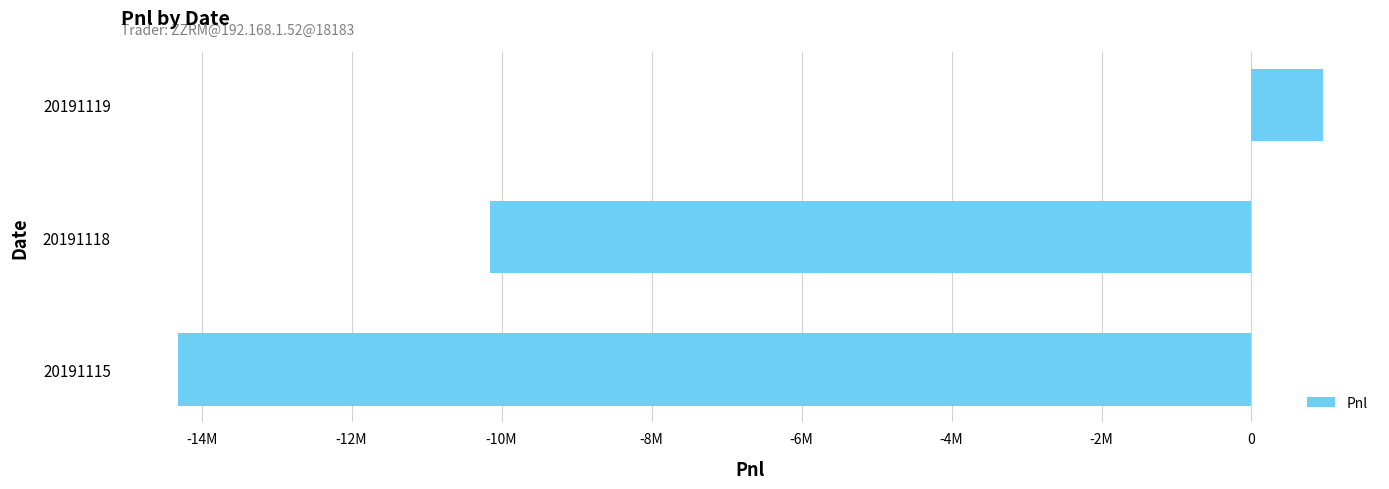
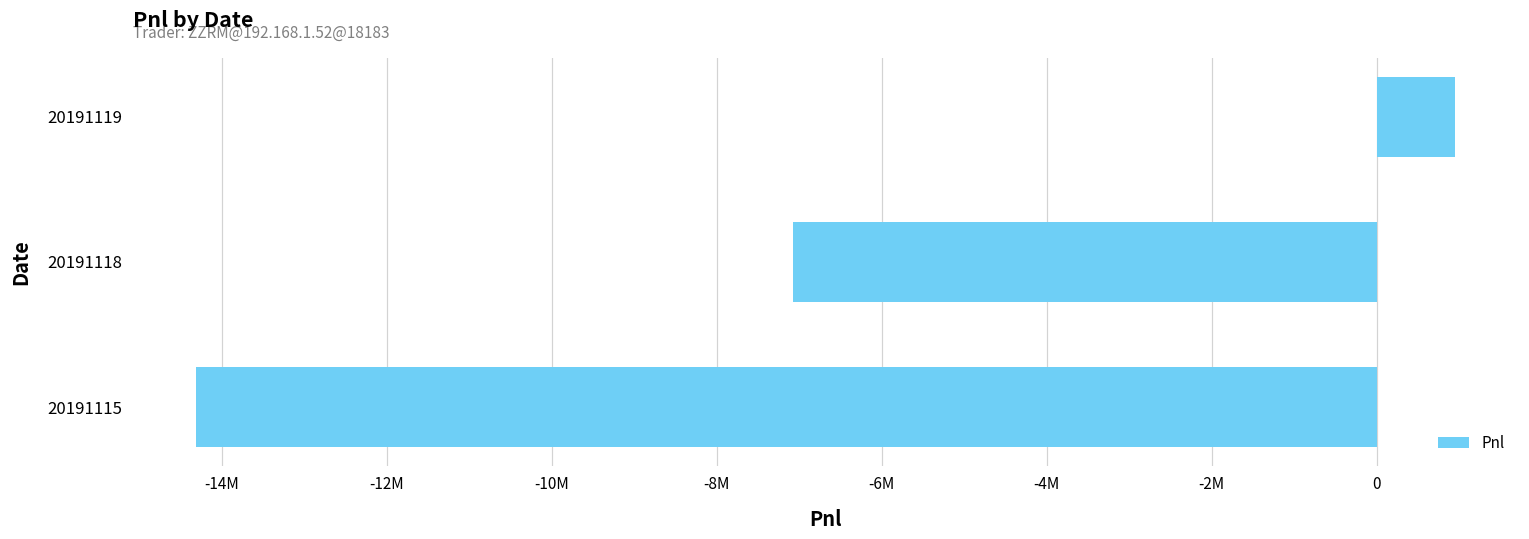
  {
    "20191119": 1000000,
-   "20191118": -10100000,
+   "20191118": -7100000,
    "20191115": -14300000
  }
